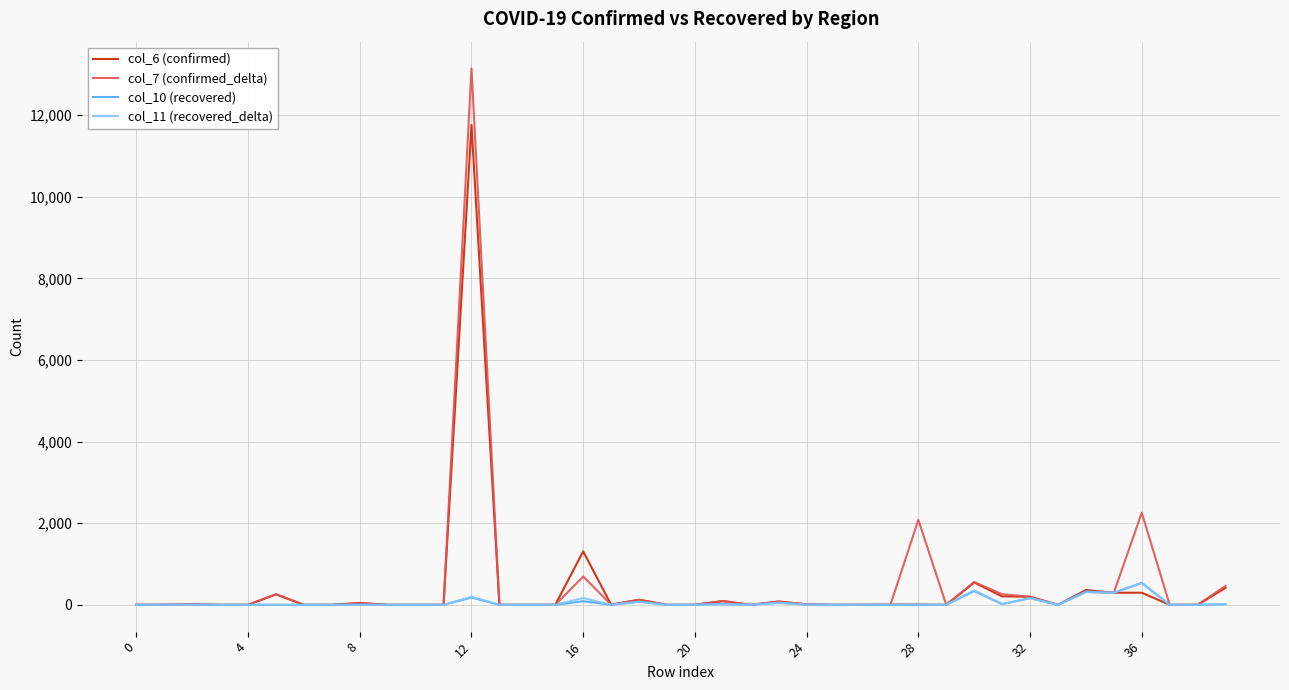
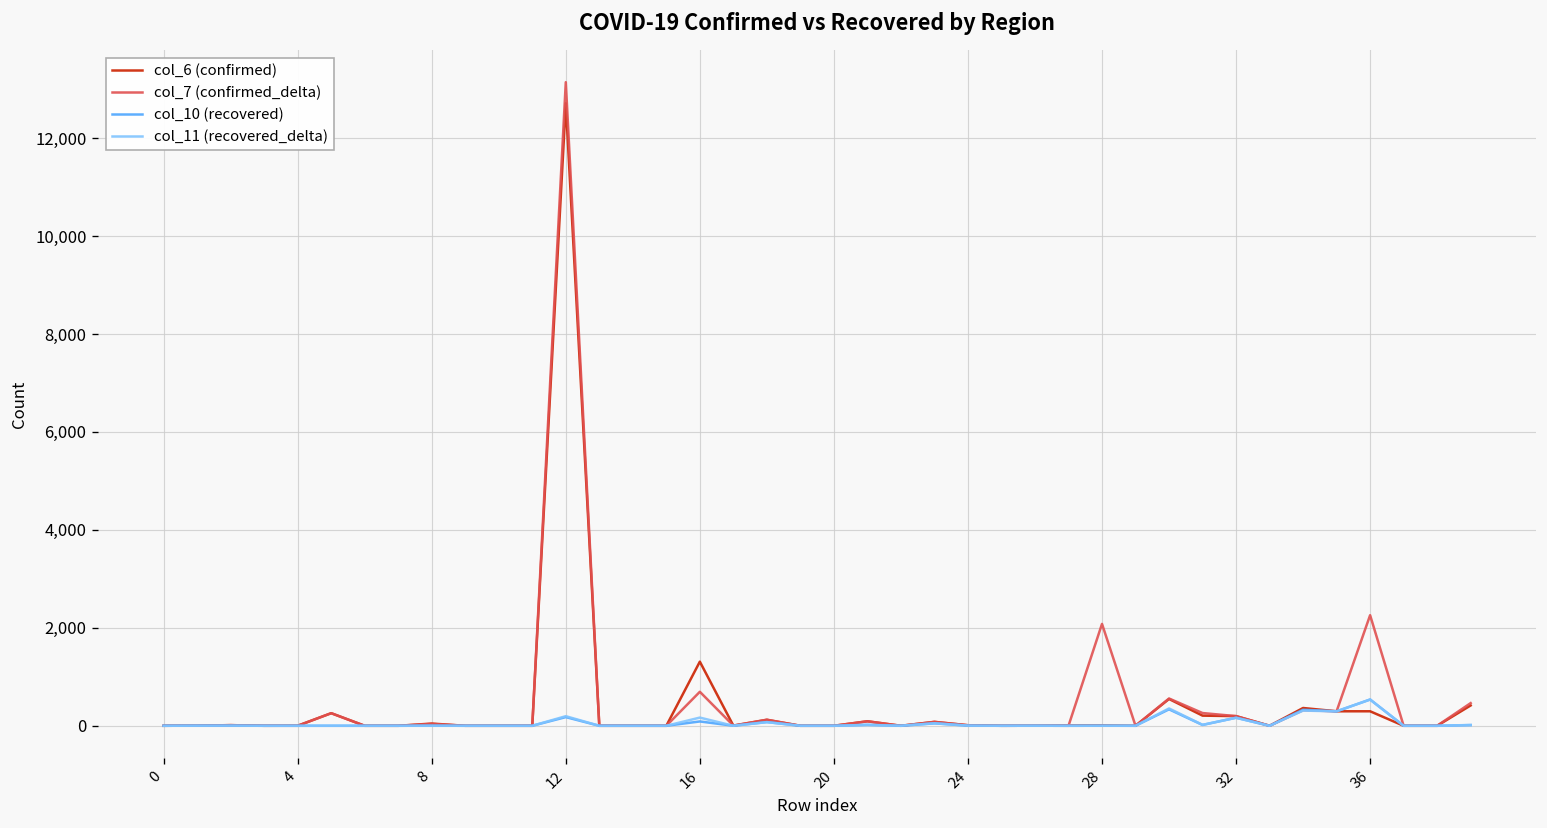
  {
    "col_6 (confirmed)": {
-     "12": "11,800",
+     "12": "12,700",
      "16": "1,300",
      "36": "300"
    },
    "col_7 (confirmed_delta)": {
      "12": "13,100",
      "16": "700",
      "28": "2,100",
      "36": "2,300"
    }
  }
